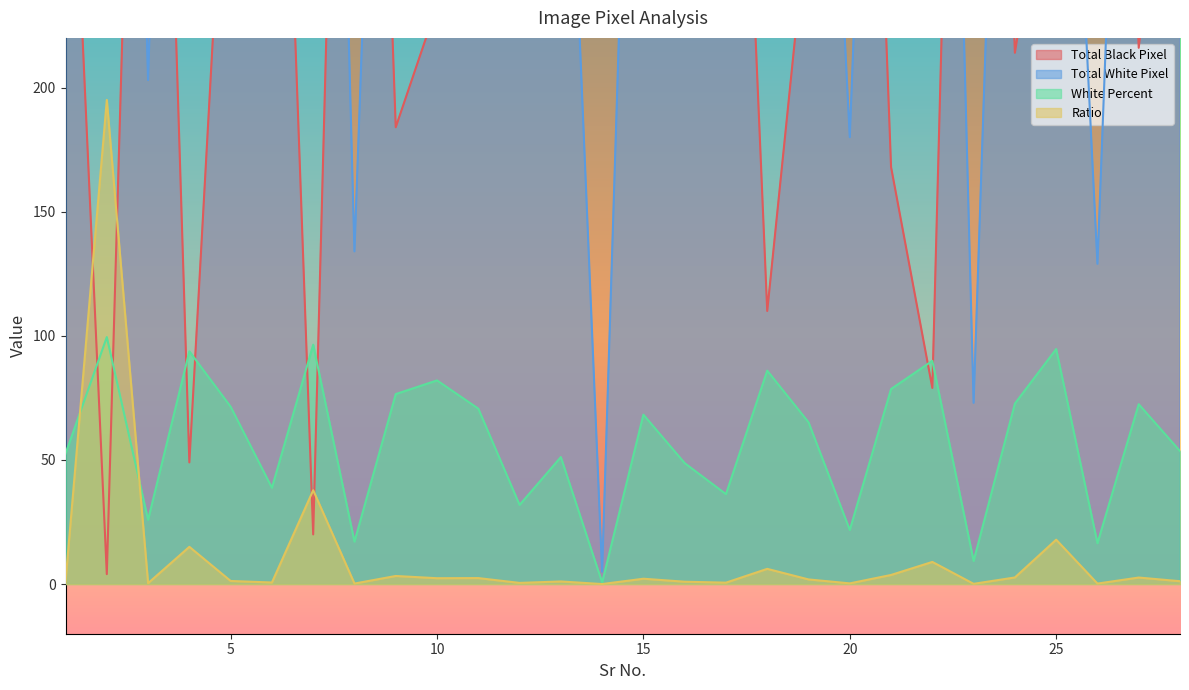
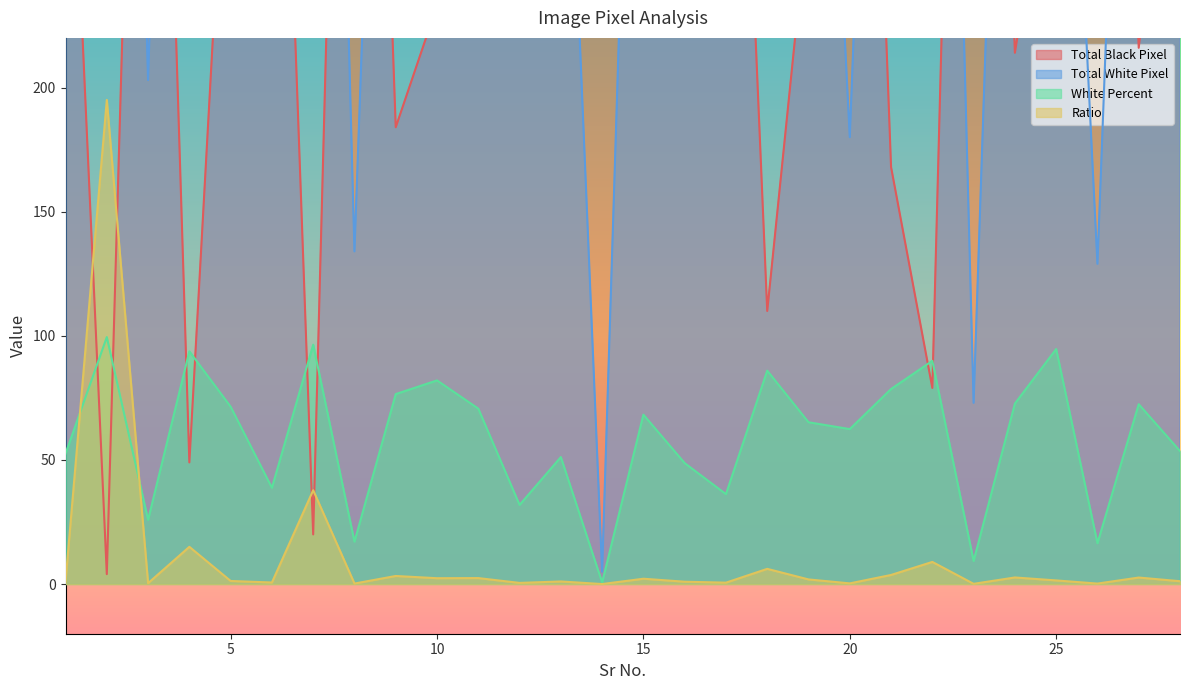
  {
    "Total White Pixel": {
      "20": 180
    },
    "White Percent": {
      "5": 71,
      "10": 82,
      "15": 68,
-     "20": 22,
+     "20": 62,
      "25": 95
    },
    "Ratio": {
      "5": 1,
      "10": 2,
      "15": 2,
      "20": 0,
-     "25": 18
+     "25": 1
    }
  }
